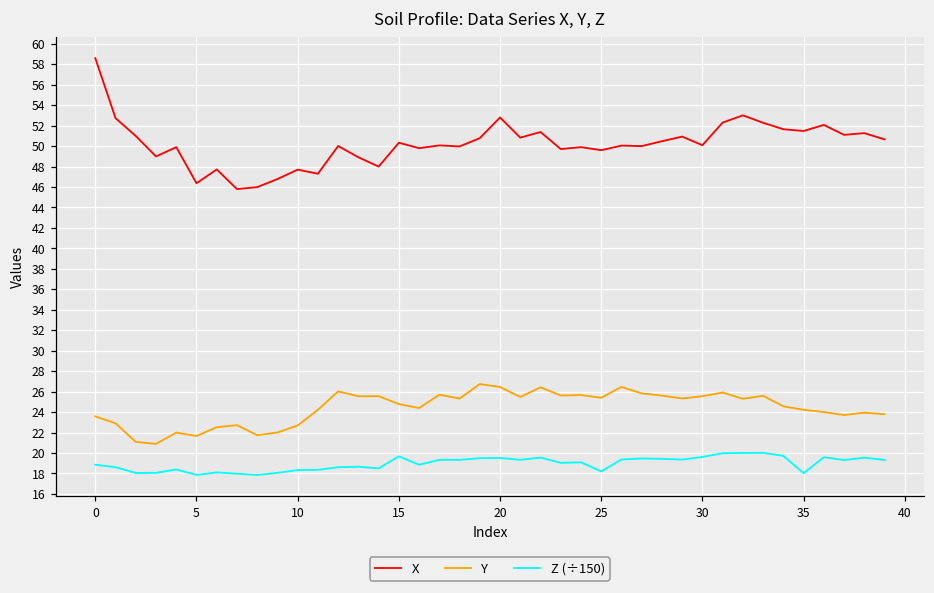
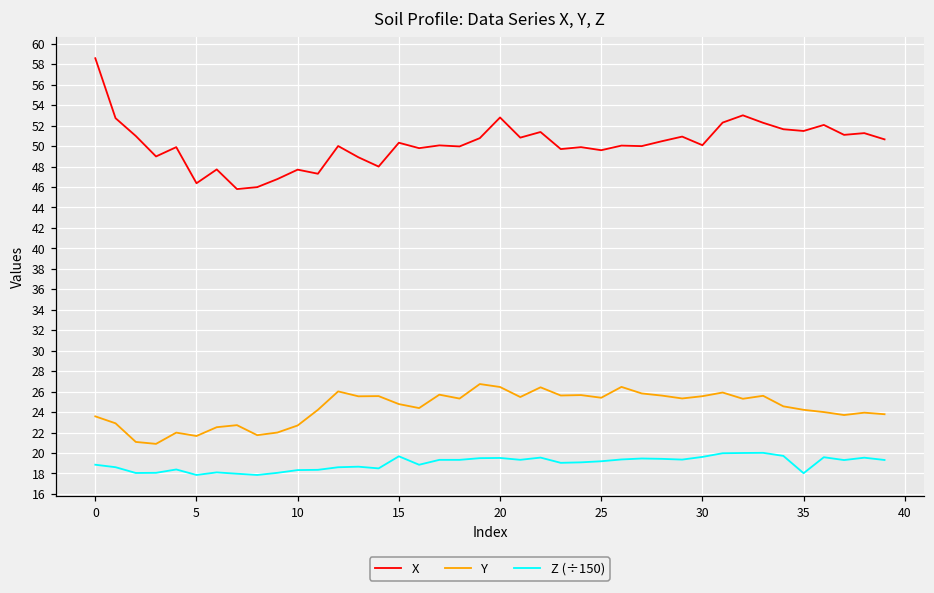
  {
    "X": {
      "0": 59,
      "5": 46,
      "10": 48,
      "15": 50,
      "20": 53,
      "25": 50,
      "30": 50,
      "35": 51
    },
    "Y": {
      "0": 24,
      "5": 22,
      "10": 23,
      "15": 25,
      "20": 26,
      "25": 25,
      "30": 26,
      "35": 24
    },
    "Z (÷150)": {
      "0": 19,
      "5": 18,
      "10": 18,
      "15": 20,
      "20": 20,
-     "25": 18,
+     "25": 19,
      "30": 20,
      "35": 18
    }
  }
